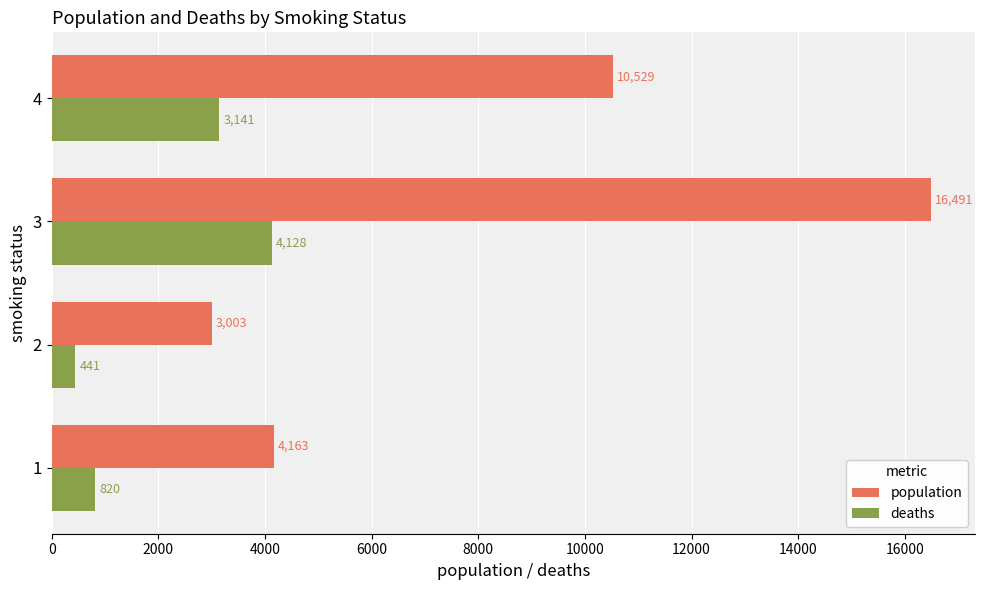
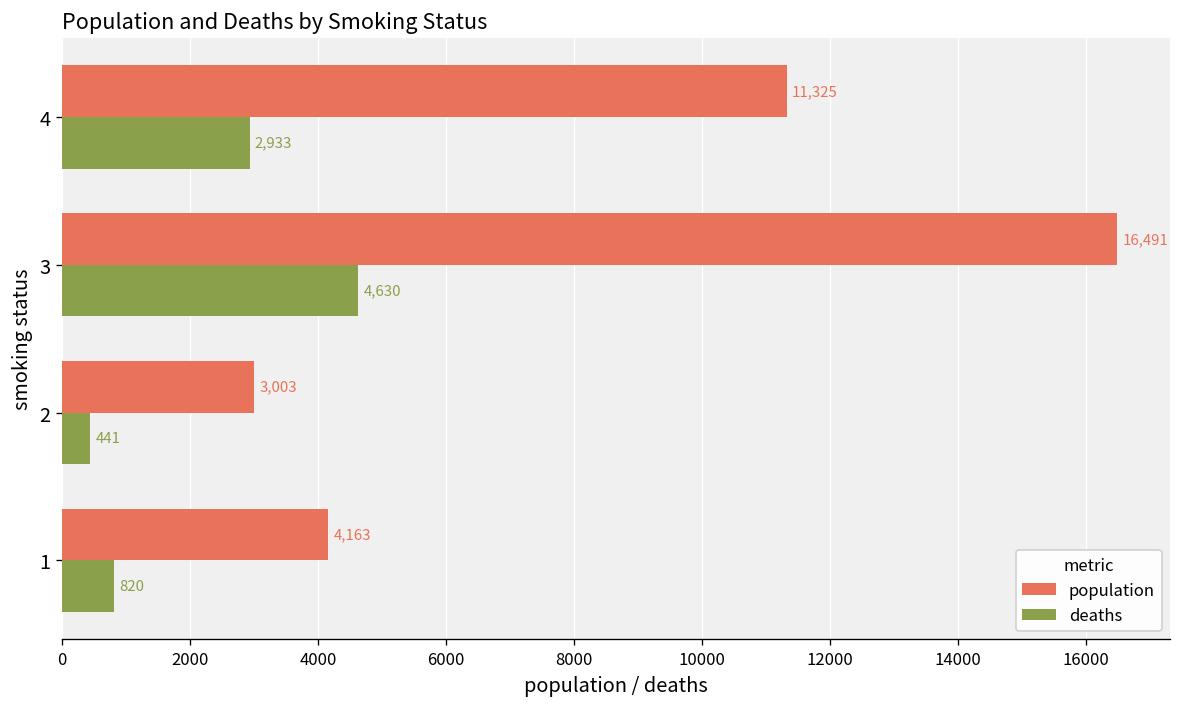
  {
    "population": {
-     "4": "10,529",
+     "4": "11,325",
      "3": "16,491",
      "2": "3,003",
      "1": "4,163"
    },
    "deaths": {
-     "4": "3,141",
-     "3": "4,128",
+     "4": "2,933",
+     "3": "4,630",
      "2": "441",
      "1": "820"
    }
  }
